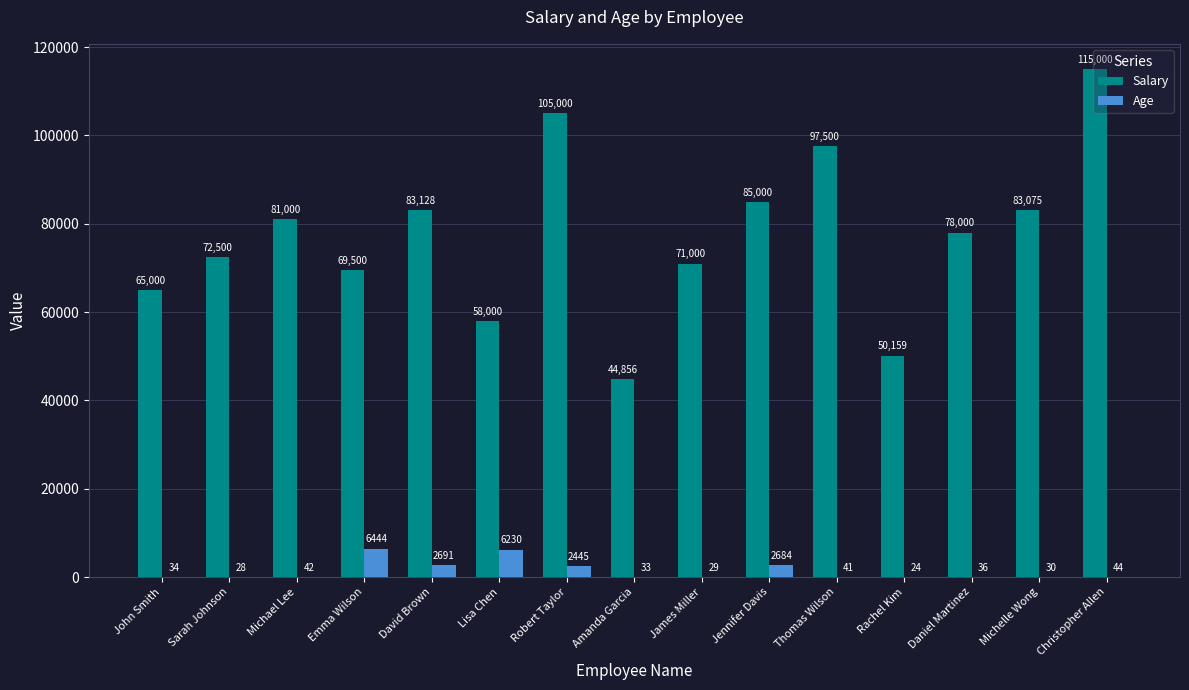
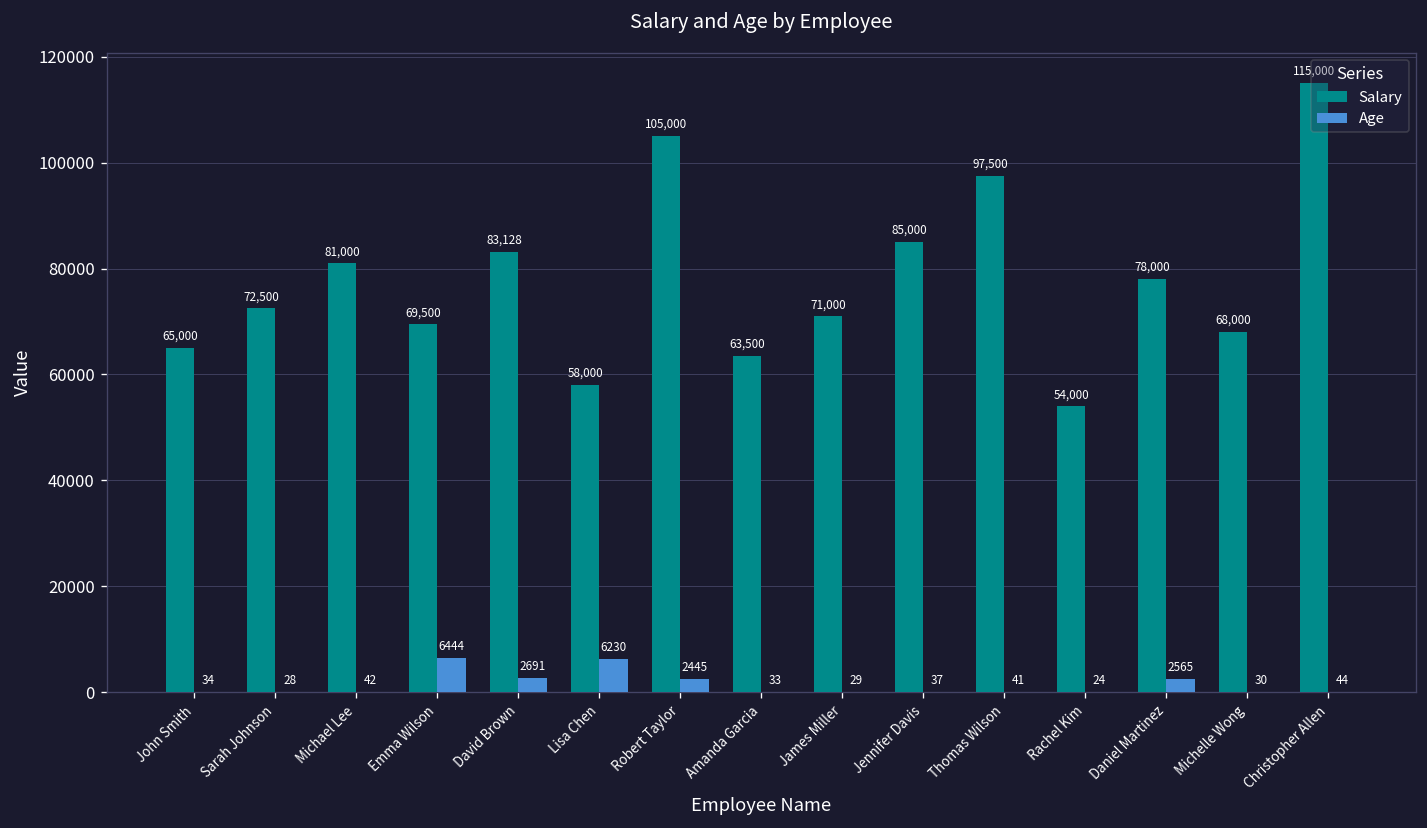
  {
    "Salary": {
      "John Smith": "65,000",
      "Sarah Johnson": "72,500",
      "Michael Lee": "81,000",
      "Emma Wilson": "69,500",
      "David Brown": "83,128",
      "Lisa Chen": "58,000",
      "Robert Taylor": "105,000",
-     "Amanda Garcia": "44,856",
+     "Amanda Garcia": "63,500",
      "James Miller": "71,000",
      "Jennifer Davis": "85,000",
      "Thomas Wilson": "97,500",
-     "Rachel Kim": "50,159",
+     "Rachel Kim": "54,000",
      "Daniel Martinez": "78,000",
-     "Michelle Wong": "83,075"
+     "Michelle Wong": "68,000"
    },
    "Age": {
      "John Smith": "34",
      "Sarah Johnson": "28",
      "Michael Lee": "42",
      "Emma Wilson": "6444",
      "David Brown": "2691",
      "Lisa Chen": "6230",
      "Robert Taylor": "2445",
      "Amanda Garcia": "33",
      "James Miller": "29",
-     "Jennifer Davis": "2684",
+     "Jennifer Davis": "37",
      "Thomas Wilson": "41",
      "Rachel Kim": "24",
-     "Daniel Martinez": "36",
+     "Daniel Martinez": "2565",
      "Michelle Wong": "30",
      "Christopher Allen": "44"
    }
  }
